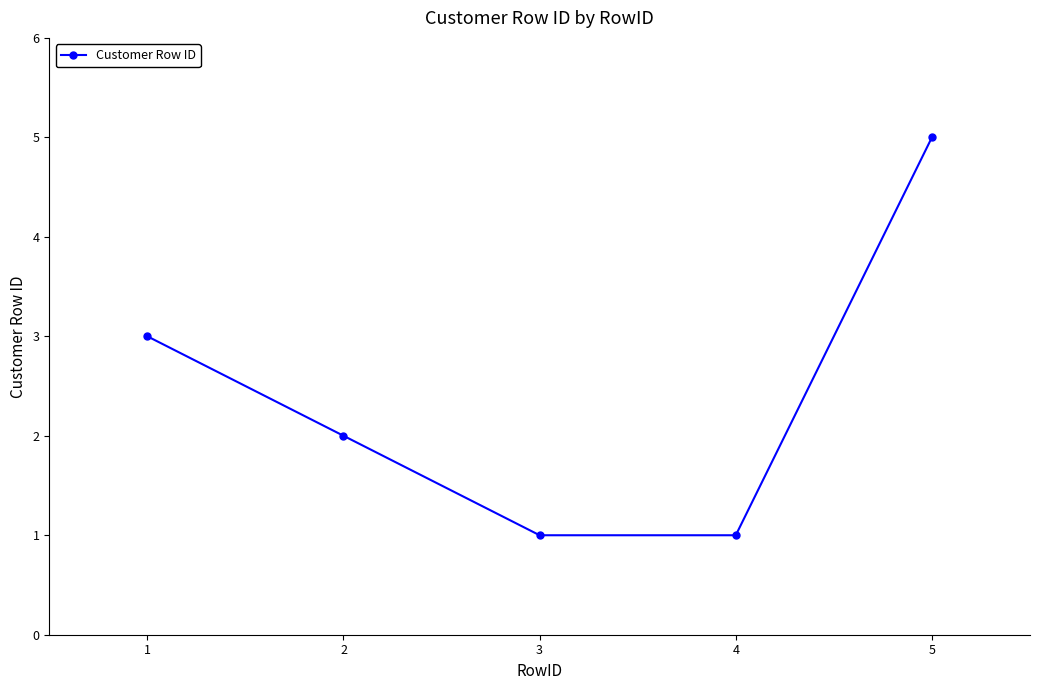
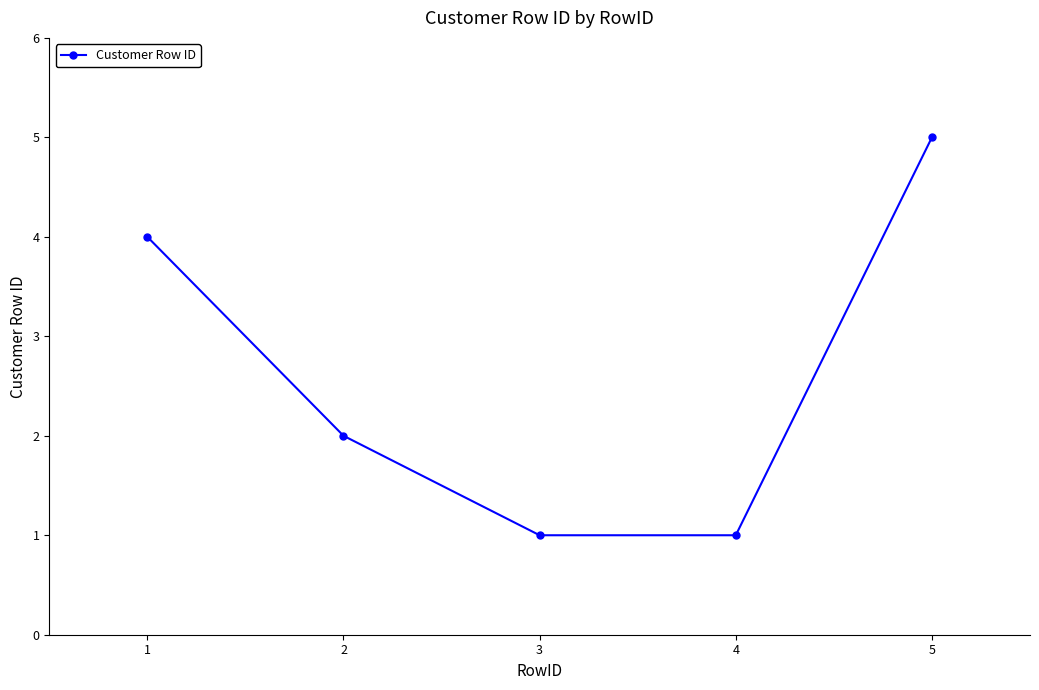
  {
-   "1": 3,
+   "1": 4,
    "2": 2,
    "3": 1,
    "4": 1,
    "5": 5
  }
